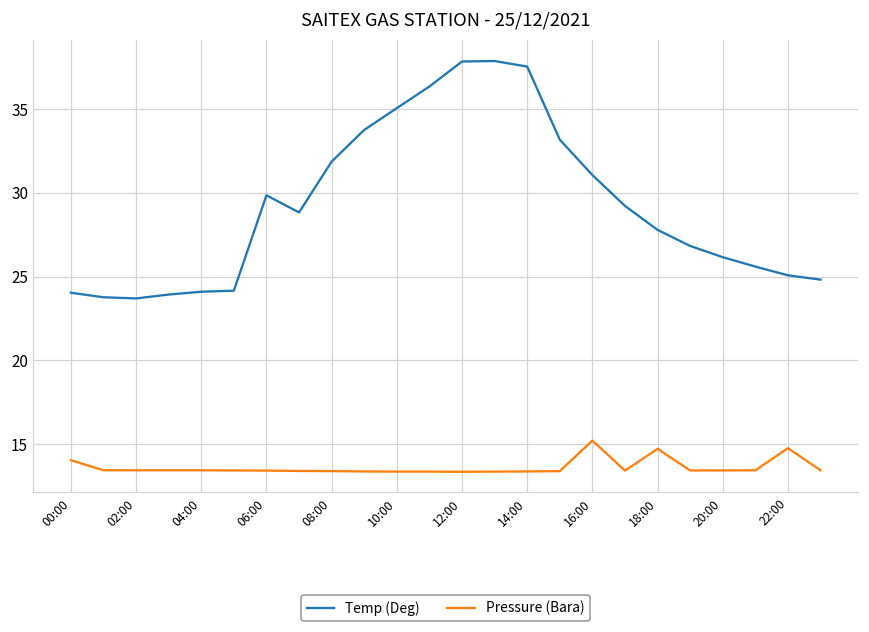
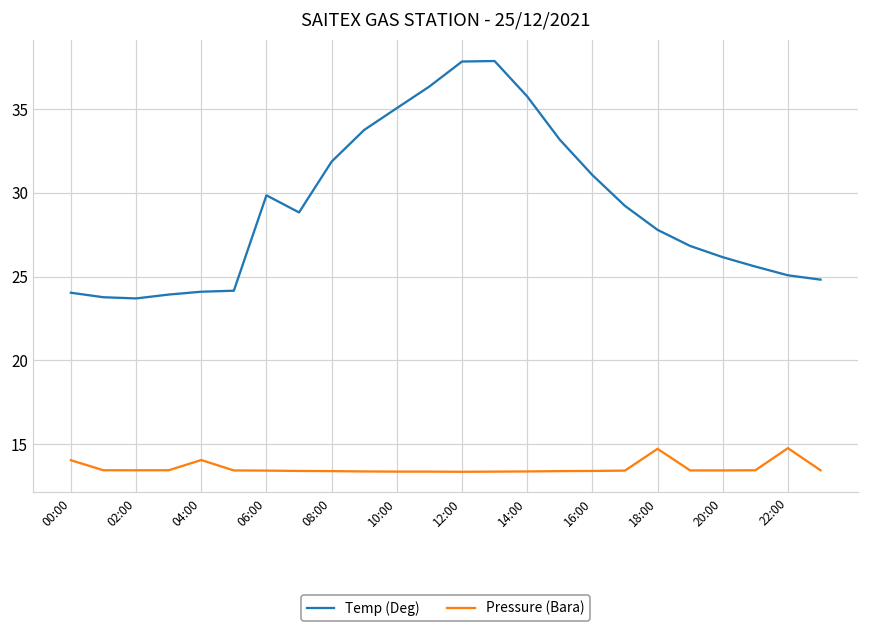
  {
    "Temp (Deg)": {
      "00:00": 24.0,
      "02:00": 23.7,
      "04:00": 24.1,
      "06:00": 29.9,
      "08:00": 31.9,
      "10:00": 35.1,
      "12:00": 37.8,
-     "14:00": 37.5,
+     "14:00": 35.8,
      "16:00": 31.1,
      "18:00": 27.8,
      "20:00": 26.2,
      "22:00": 25.1
    },
    "Pressure (Bara)": {
      "00:00": 14.1,
      "02:00": 13.5,
-     "04:00": 13.5,
+     "04:00": 14.1,
      "06:00": 13.4,
      "08:00": 13.4,
      "10:00": 13.4,
      "12:00": 13.4,
      "14:00": 13.4,
-     "16:00": 15.2,
+     "16:00": 13.4,
      "18:00": 14.7,
      "20:00": 13.4,
      "22:00": 14.8
    }
  }
